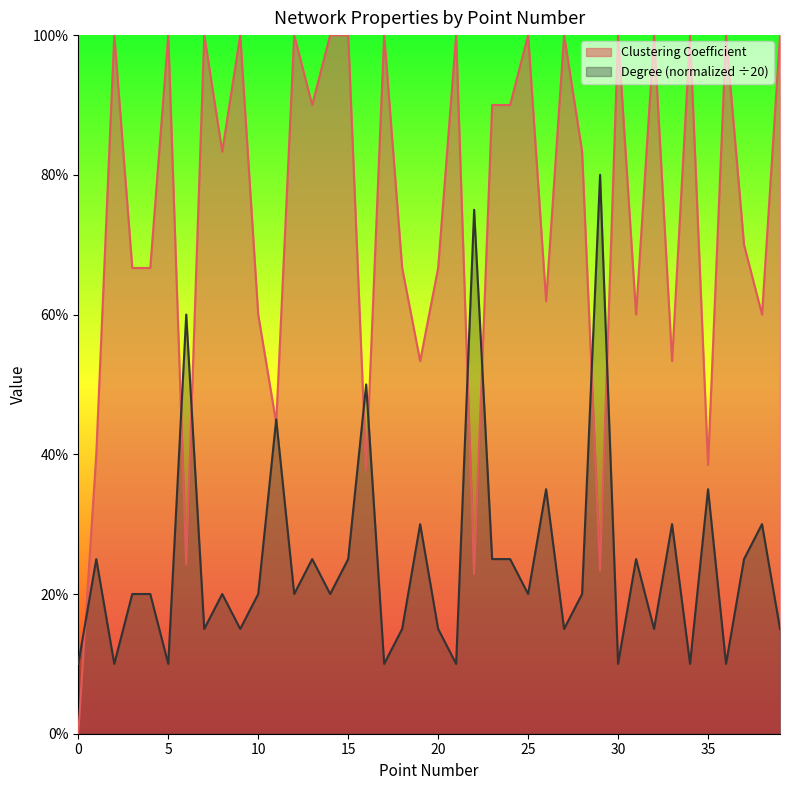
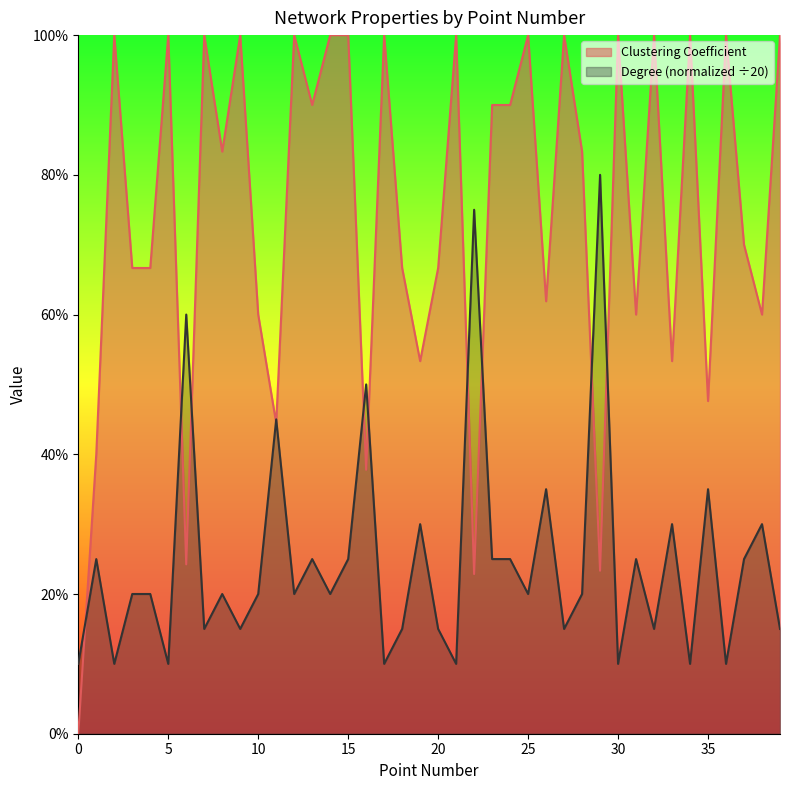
  {
    "Clustering Coefficient": {
      "0": "0%",
      "5": "100%",
      "10": "60%",
      "15": "100%",
      "20": "67%",
      "25": "100%",
      "30": "100%",
-     "35": "38%"
+     "35": "48%"
    },
    "Degree (normalized ÷20)": {
      "0": "10%",
      "5": "10%",
      "10": "20%",
      "15": "25%",
      "20": "15%",
      "25": "20%",
      "30": "10%",
      "35": "35%"
    }
  }
